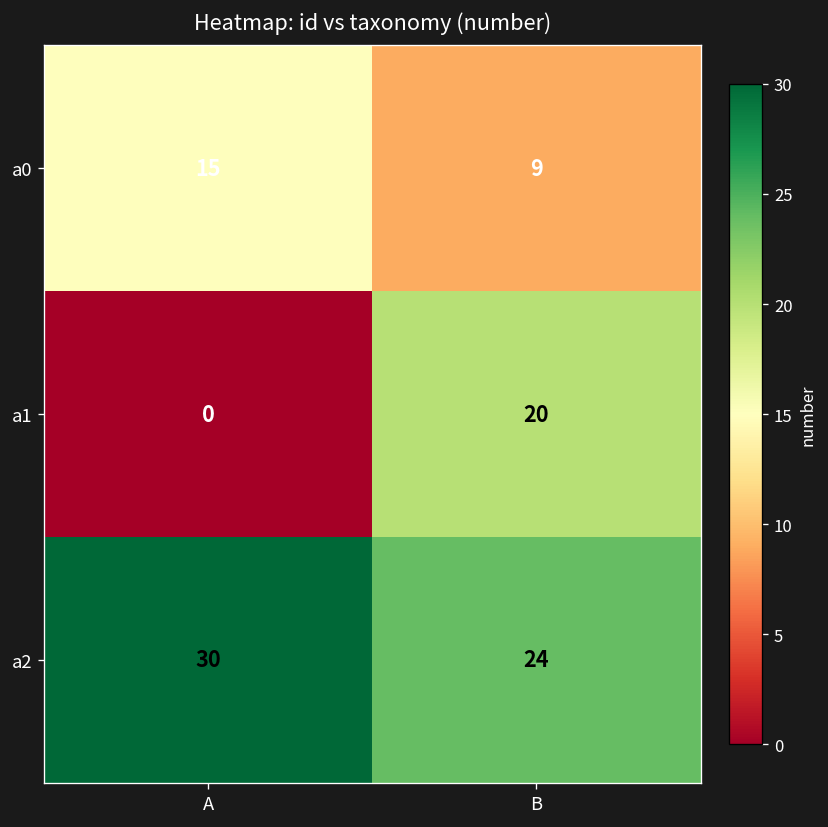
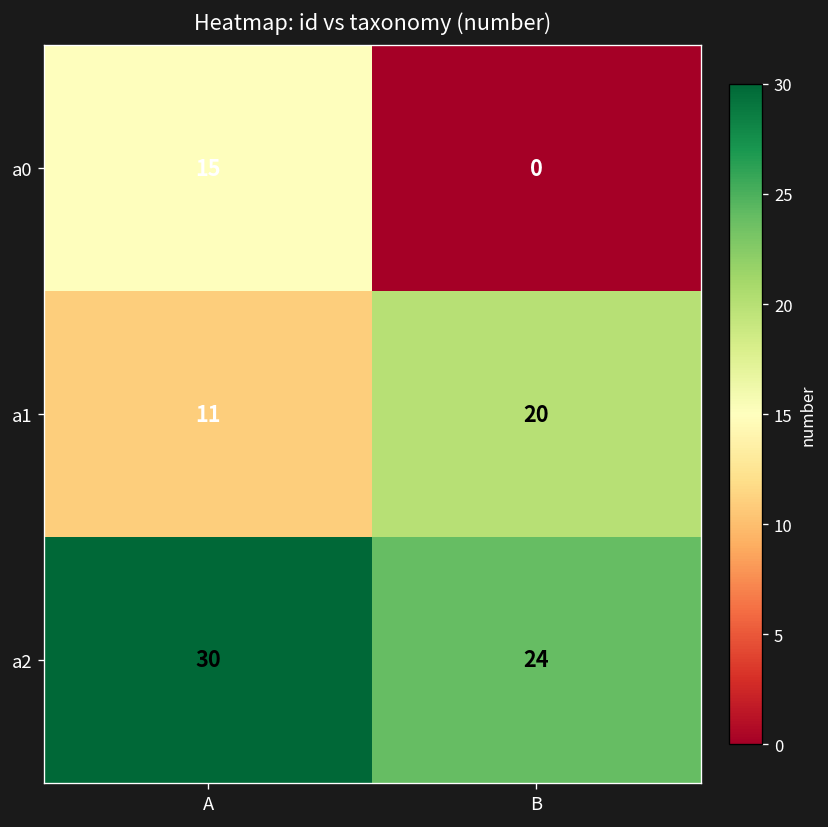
  {
    "a0": {
      "A": 15,
-     "B": 9
+     "B": 0
    },
    "a1": {
-     "A": 0,
+     "A": 11,
      "B": 20
    },
    "a2": {
      "A": 30,
      "B": 24
    }
  }
